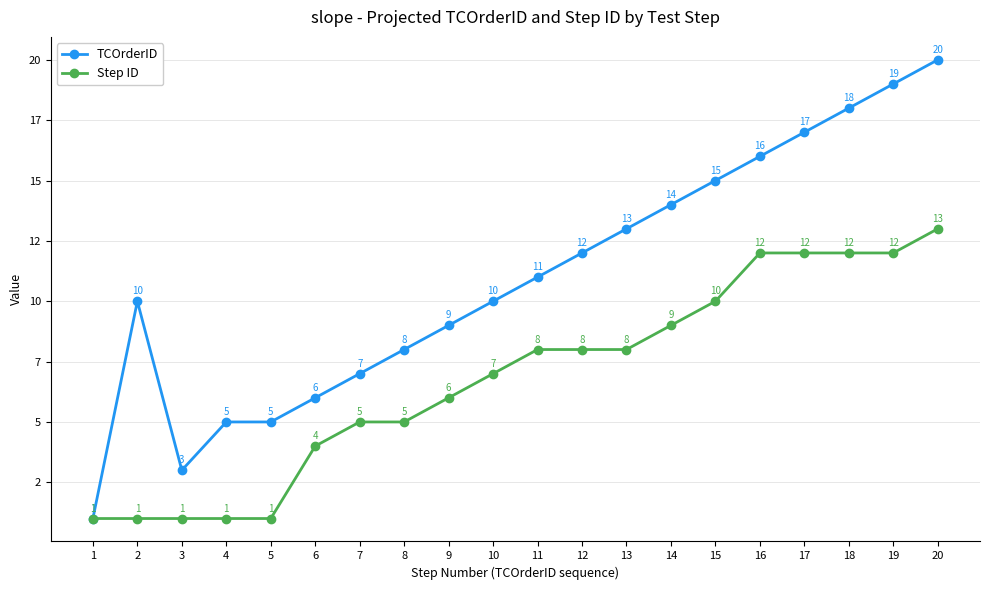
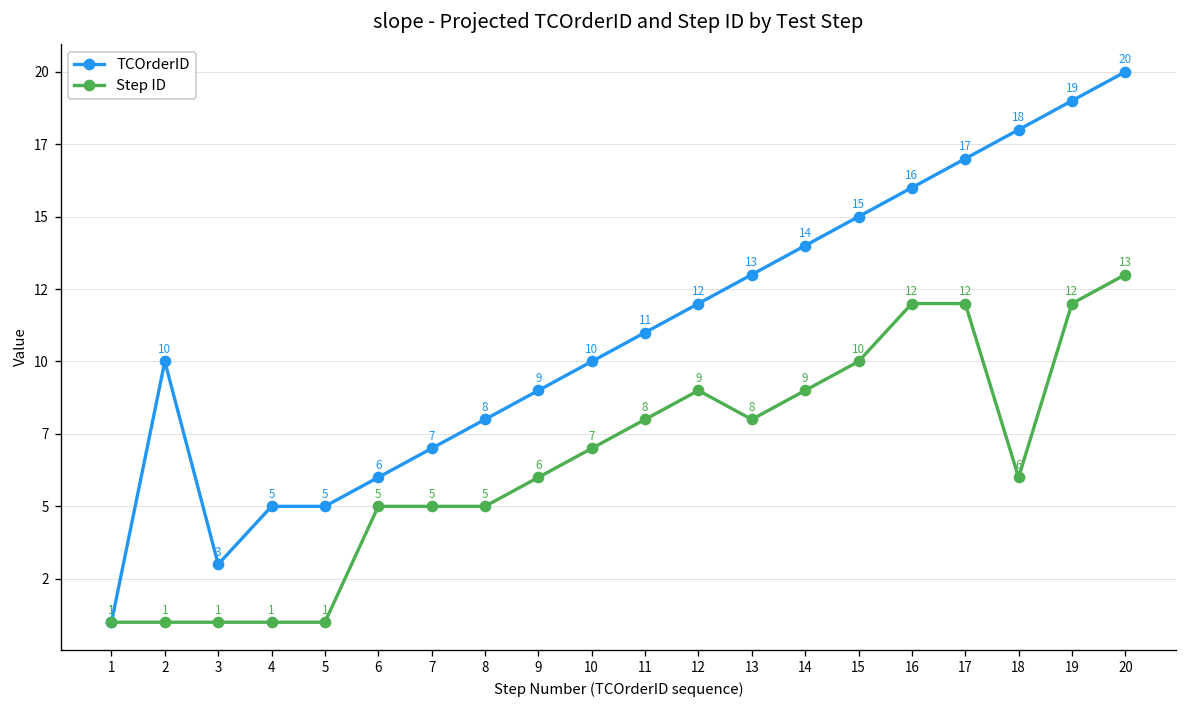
  {
    "TCOrderID": {
      "2": 10,
      "3": 3,
      "4": 5,
      "5": 5,
      "6": 6,
      "7": 7,
      "8": 8,
      "9": 9,
      "10": 10,
      "11": 11,
      "12": 12,
      "13": 13,
      "14": 14,
      "15": 15,
      "16": 16,
      "17": 17,
      "18": 18,
      "19": 19,
      "20": 20
    },
    "Step ID": {
      "2": 1,
      "3": 1,
      "4": 1,
      "5": 1,
-     "6": 4,
+     "6": 5,
      "7": 5,
      "8": 5,
      "9": 6,
      "10": 7,
      "11": 8,
-     "12": 8,
+     "12": 9,
      "13": 8,
      "14": 9,
      "15": 10,
      "16": 12,
      "17": 12,
-     "18": 12,
+     "18": 6,
      "19": 12,
      "20": 13
    }
  }
